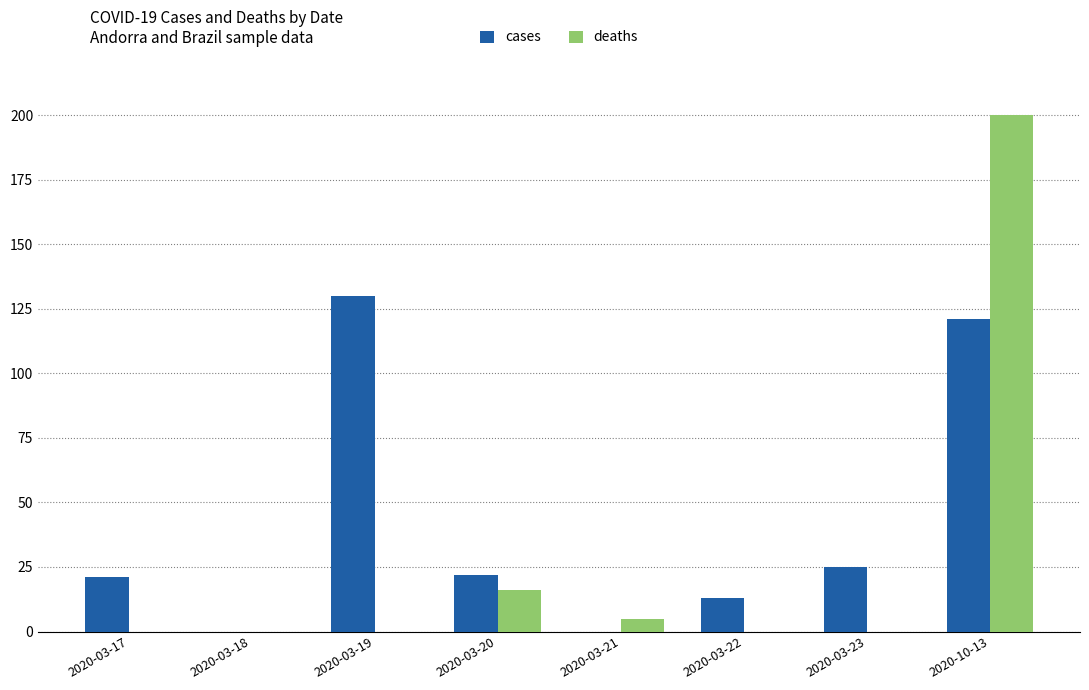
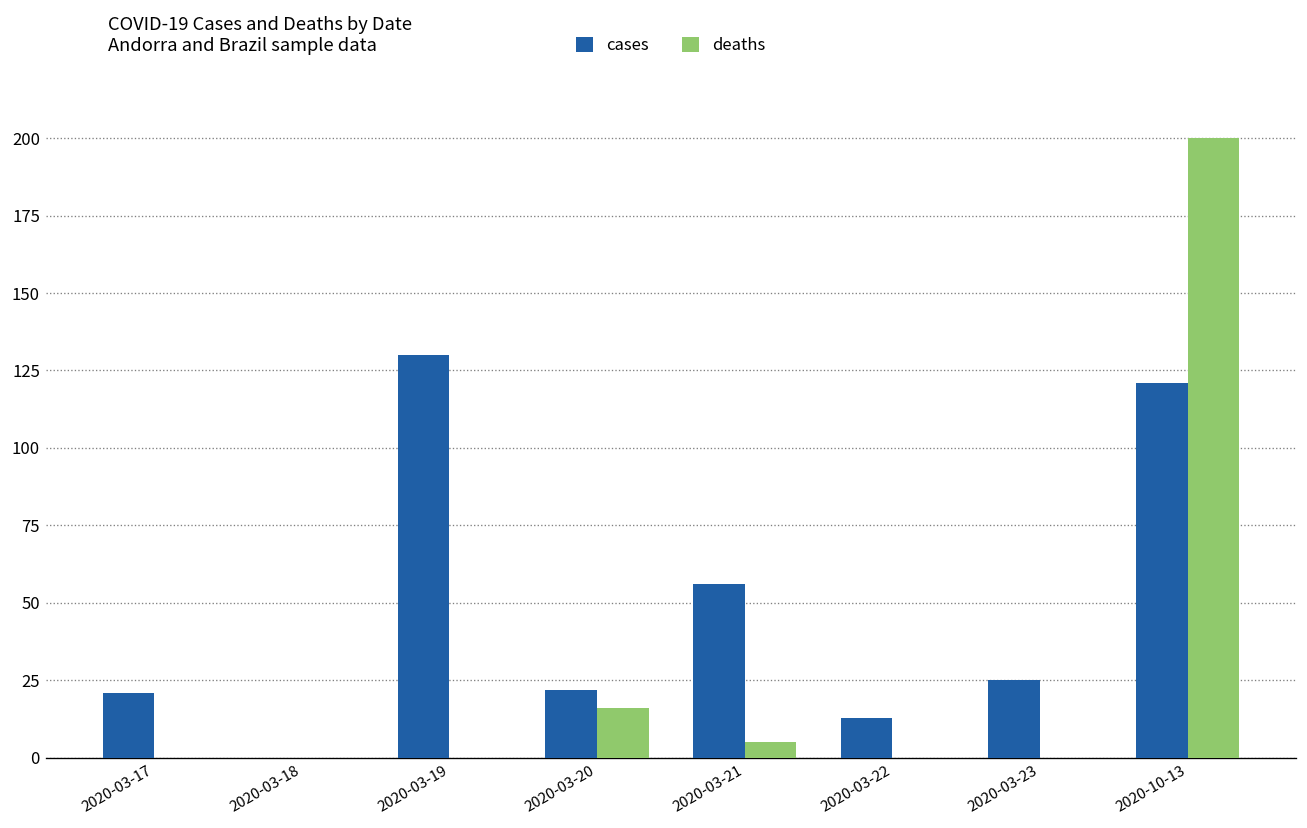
  {
    "cases": {
      "2020-03-17": 21,
      "2020-03-18": 0,
      "2020-03-19": 130,
      "2020-03-20": 22,
-     "2020-03-21": 0,
+     "2020-03-21": 56,
      "2020-03-22": 13,
      "2020-03-23": 25,
      "2020-10-13": 121
    },
    "deaths": {
      "2020-03-17": 0,
      "2020-03-18": 0,
      "2020-03-19": 0,
      "2020-03-20": 16,
      "2020-03-21": 5,
      "2020-03-22": 0,
      "2020-03-23": 0,
      "2020-10-13": 200
    }
  }
